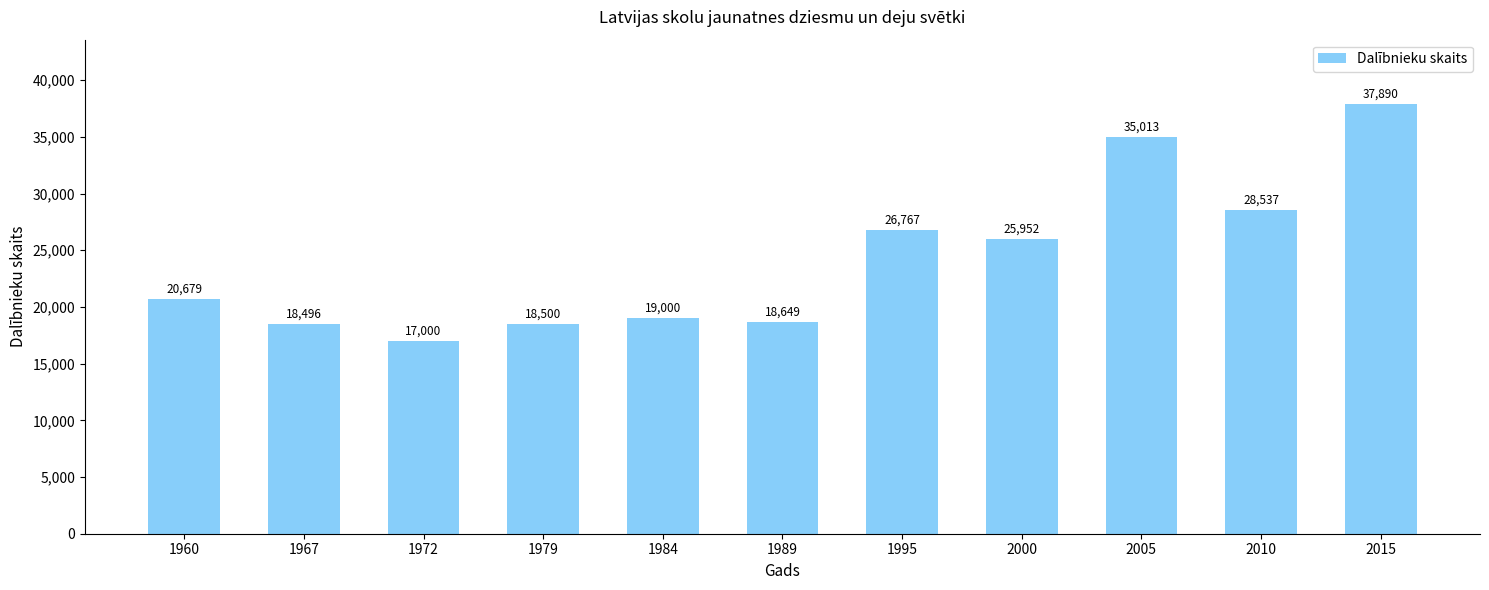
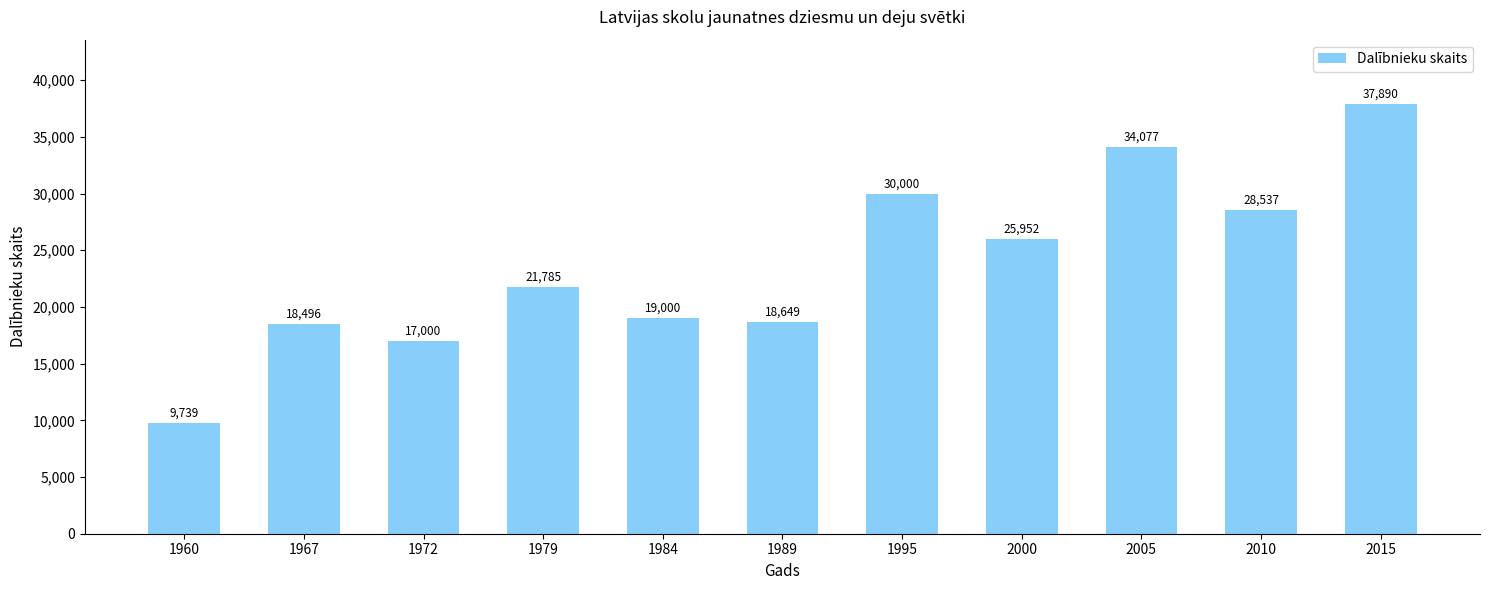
  {
-   "1960": "20,679",
+   "1960": "9,739",
    "1967": "18,496",
    "1972": "17,000",
-   "1979": "18,500",
+   "1979": "21,785",
    "1984": "19,000",
    "1989": "18,649",
-   "1995": "26,767",
+   "1995": "30,000",
    "2000": "25,952",
-   "2005": "35,013",
+   "2005": "34,077",
    "2010": "28,537",
    "2015": "37,890"
  }
